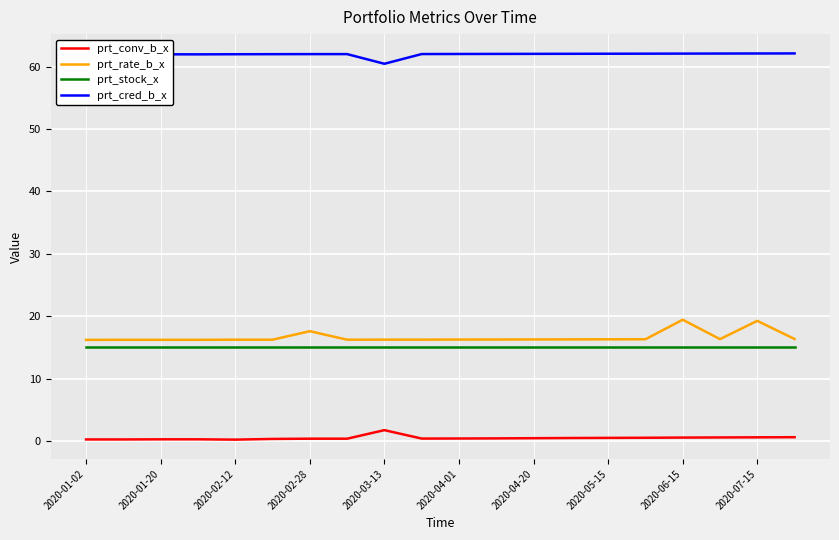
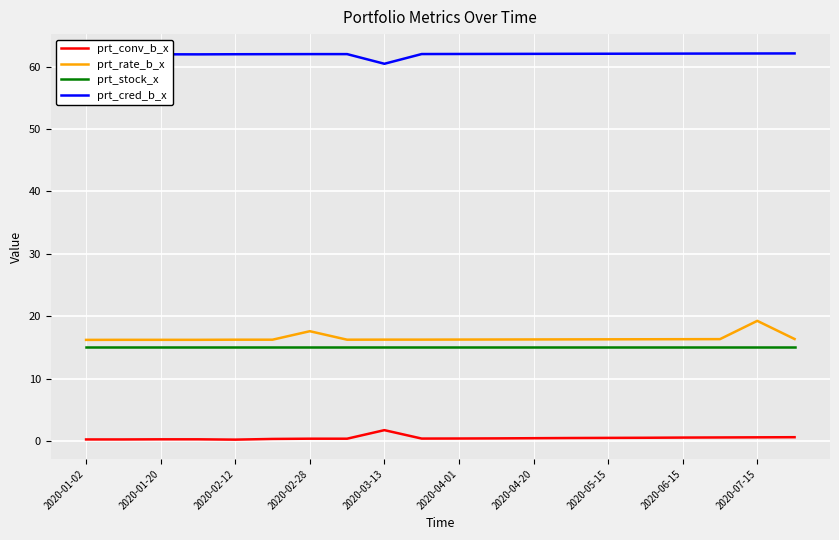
  {
    "prt_conv_b_x": {
      "2020-01-02": 0,
      "2020-01-20": 0,
      "2020-02-12": 0,
      "2020-02-28": 0,
      "2020-03-13": 2,
      "2020-04-01": 0,
      "2020-04-20": 0,
      "2020-05-15": 1,
      "2020-06-15": 1,
      "2020-07-15": 1
    },
    "prt_rate_b_x": {
      "2020-01-02": 16,
      "2020-01-20": 16,
      "2020-02-12": 16,
      "2020-02-28": 18,
      "2020-03-13": 16,
      "2020-04-01": 16,
      "2020-04-20": 16,
      "2020-05-15": 16,
-     "2020-06-15": 19,
+     "2020-06-15": 16,
      "2020-07-15": 19
    },
    "prt_stock_x": {
      "2020-01-02": 15,
      "2020-01-20": 15,
      "2020-02-12": 15,
      "2020-02-28": 15,
      "2020-03-13": 15,
      "2020-04-01": 15,
      "2020-04-20": 15,
      "2020-05-15": 15,
      "2020-06-15": 15,
      "2020-07-15": 15
    },
    "prt_cred_b_x": {
      "2020-02-12": 62,
      "2020-02-28": 62,
      "2020-03-13": 60,
      "2020-04-01": 62,
      "2020-04-20": 62,
      "2020-05-15": 62,
      "2020-06-15": 62,
      "2020-07-15": 62
    }
  }
